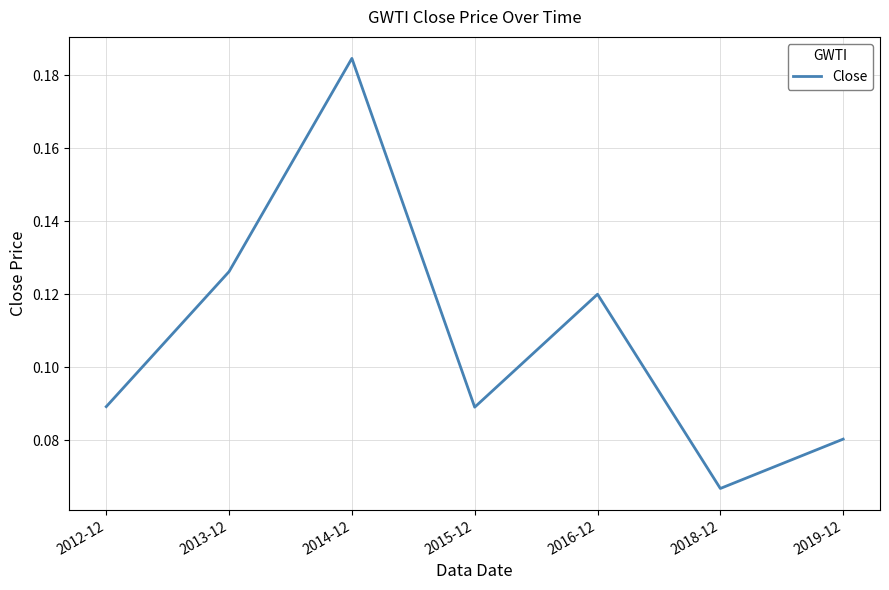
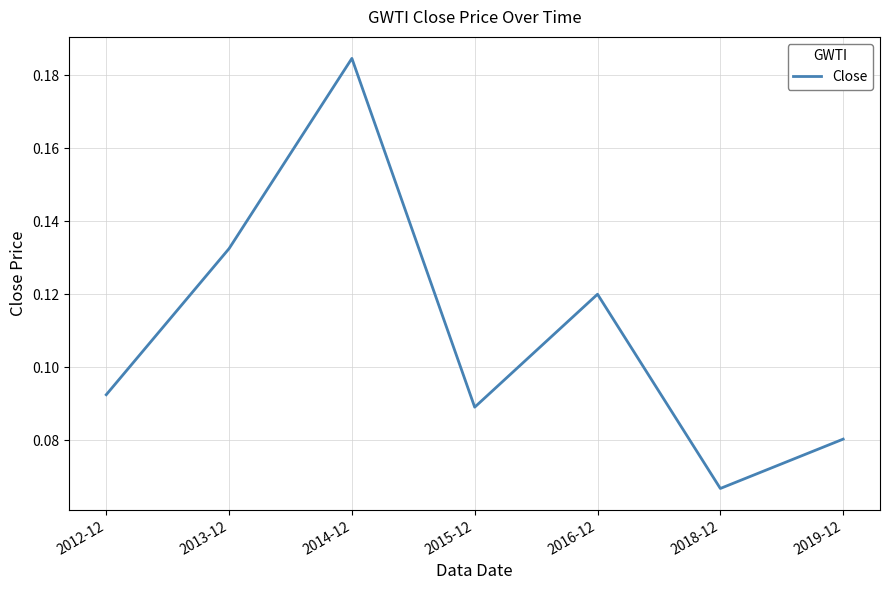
  {
-   "2012-12": 0.089,
-   "2013-12": 0.126,
+   "2012-12": 0.093,
+   "2013-12": 0.132,
    "2014-12": 0.185,
    "2015-12": 0.089,
    "2016-12": 0.120,
    "2018-12": 0.067,
    "2019-12": 0.080
  }
